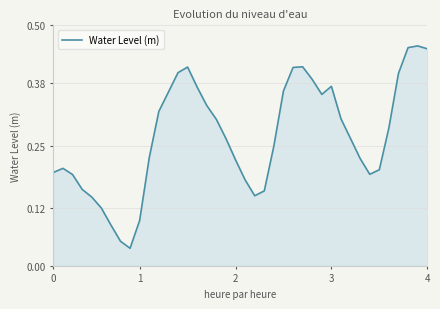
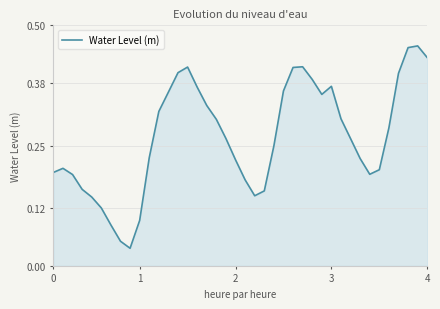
  {
    "0": 0.19,
    "1": 0.09,
    "2": 0.22,
    "3": 0.37,
-   "4": 0.45
+   "4": 0.43
  }
